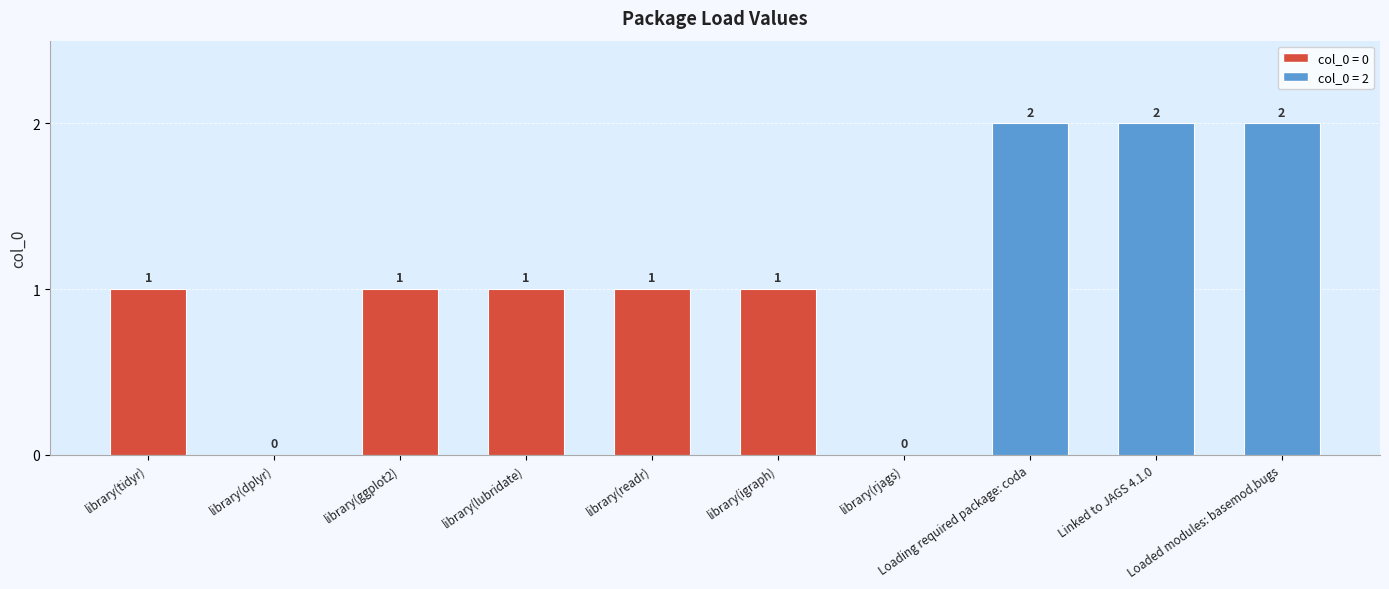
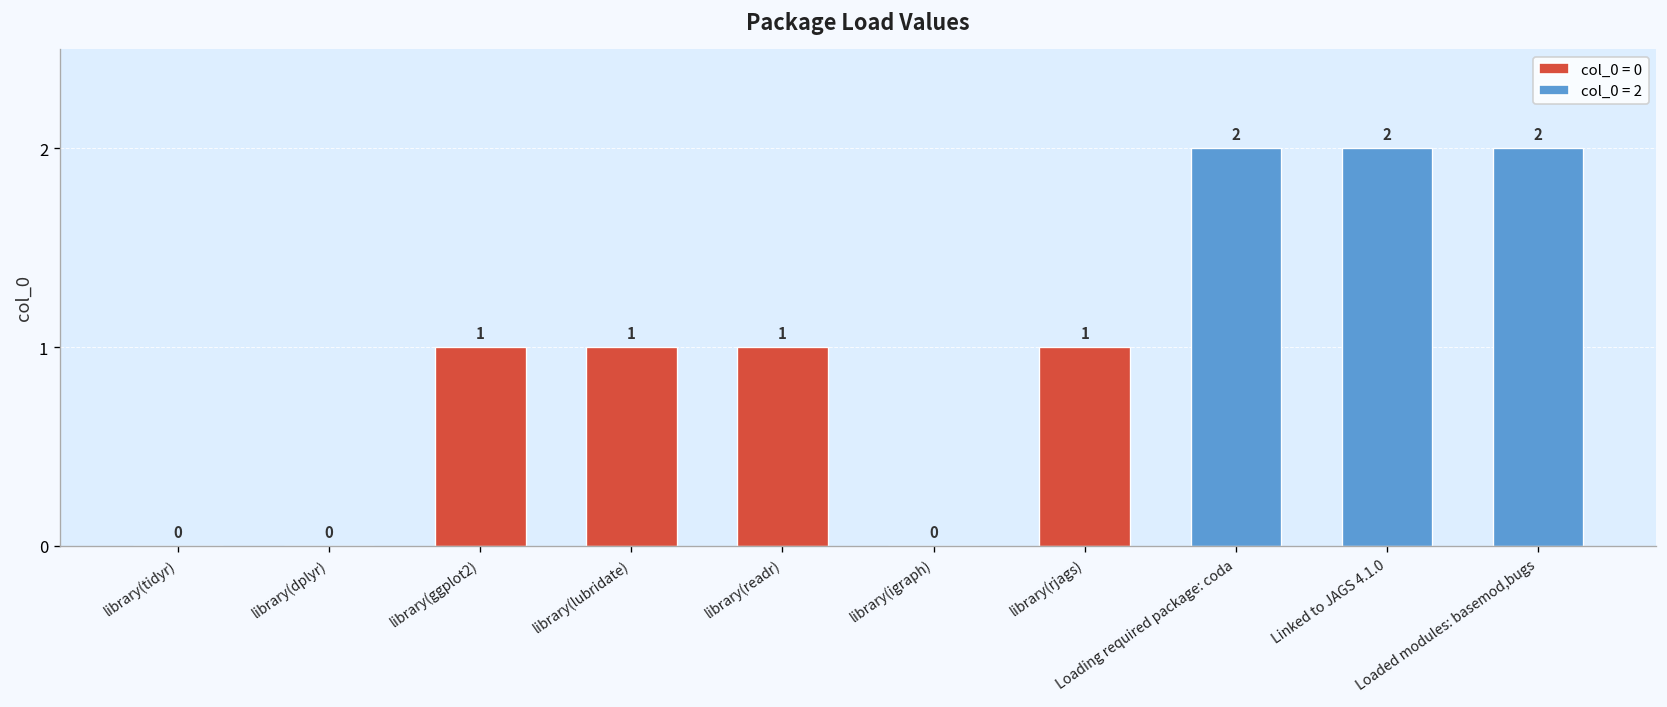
  {
-   "library(tidyr)": 1,
+   "library(tidyr)": 0,
    "library(dplyr)": 0,
    "library(ggplot2)": 1,
    "library(lubridate)": 1,
    "library(readr)": 1,
-   "library(igraph)": 1,
-   "library(rjags)": 0,
+   "library(igraph)": 0,
+   "library(rjags)": 1,
    "Loading required package: coda": 2,
    "Linked to JAGS 4.1.0": 2,
    "Loaded modules: basemod,bugs": 2
  }
